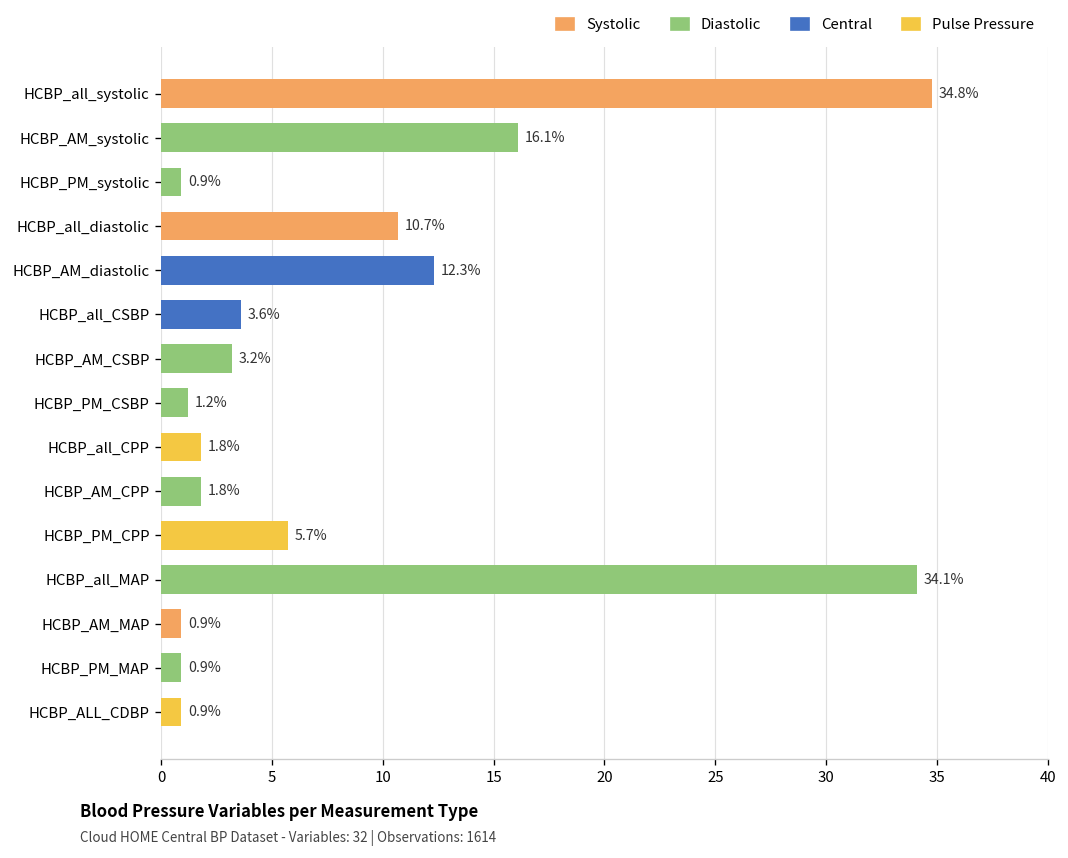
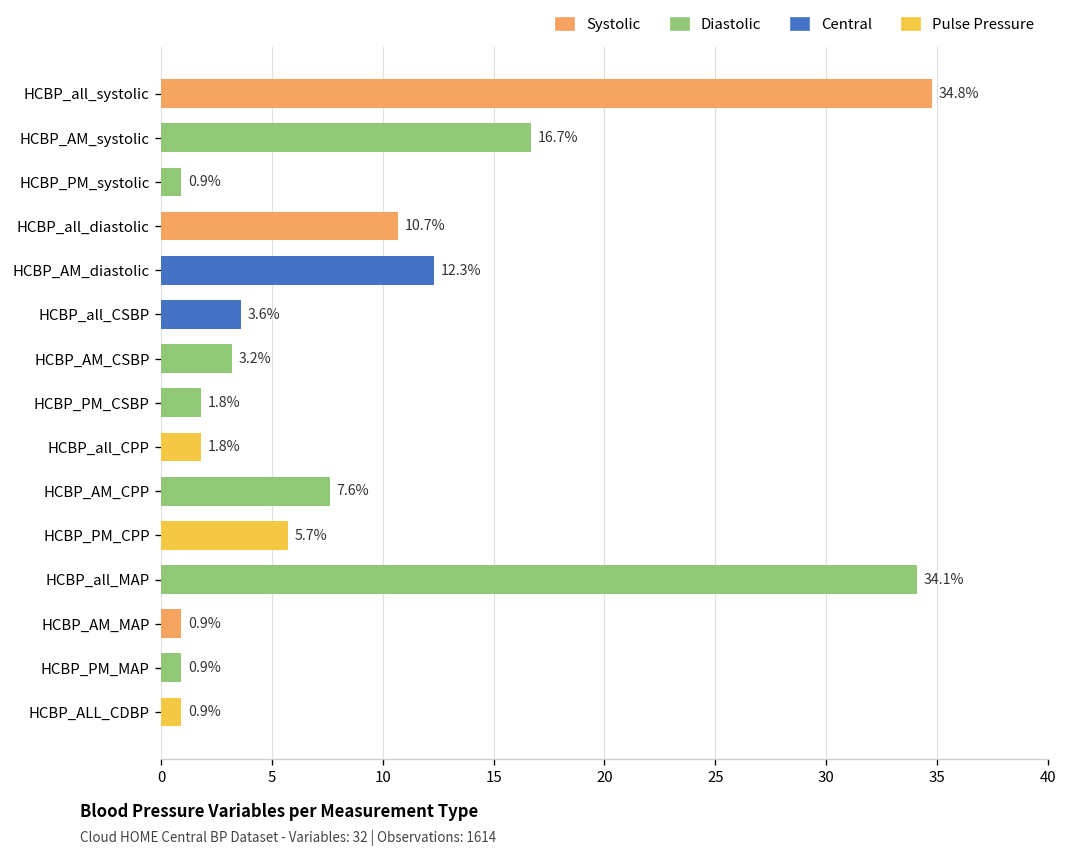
  {
    "HCBP_all_systolic": "34.8%",
-   "HCBP_AM_systolic": "16.1%",
+   "HCBP_AM_systolic": "16.7%",
    "HCBP_PM_systolic": "0.9%",
    "HCBP_all_diastolic": "10.7%",
    "HCBP_AM_diastolic": "12.3%",
    "HCBP_all_CSBP": "3.6%",
    "HCBP_AM_CSBP": "3.2%",
-   "HCBP_PM_CSBP": "1.2%",
+   "HCBP_PM_CSBP": "1.8%",
    "HCBP_all_CPP": "1.8%",
-   "HCBP_AM_CPP": "1.8%",
+   "HCBP_AM_CPP": "7.6%",
    "HCBP_PM_CPP": "5.7%",
    "HCBP_all_MAP": "34.1%",
    "HCBP_AM_MAP": "0.9%",
    "HCBP_PM_MAP": "0.9%",
    "HCBP_ALL_CDBP": "0.9%"
  }
